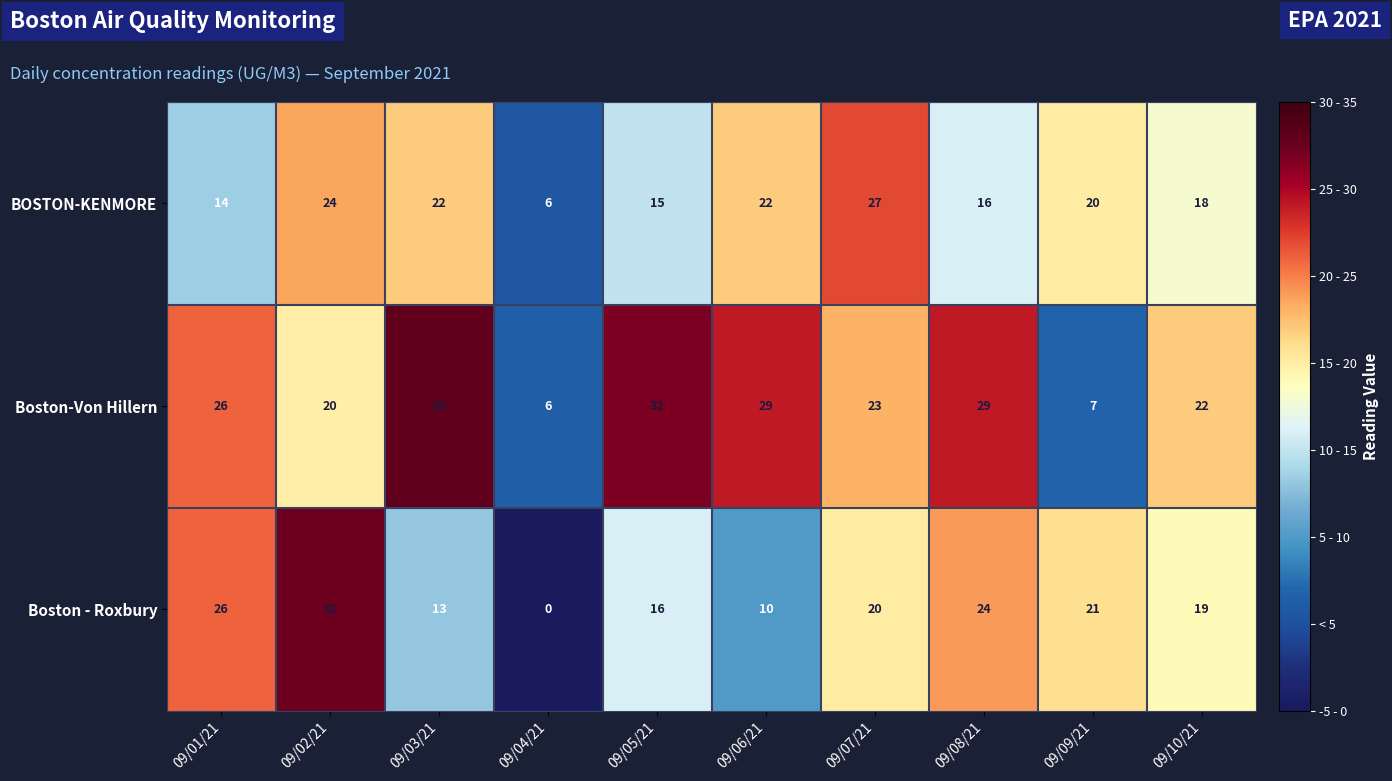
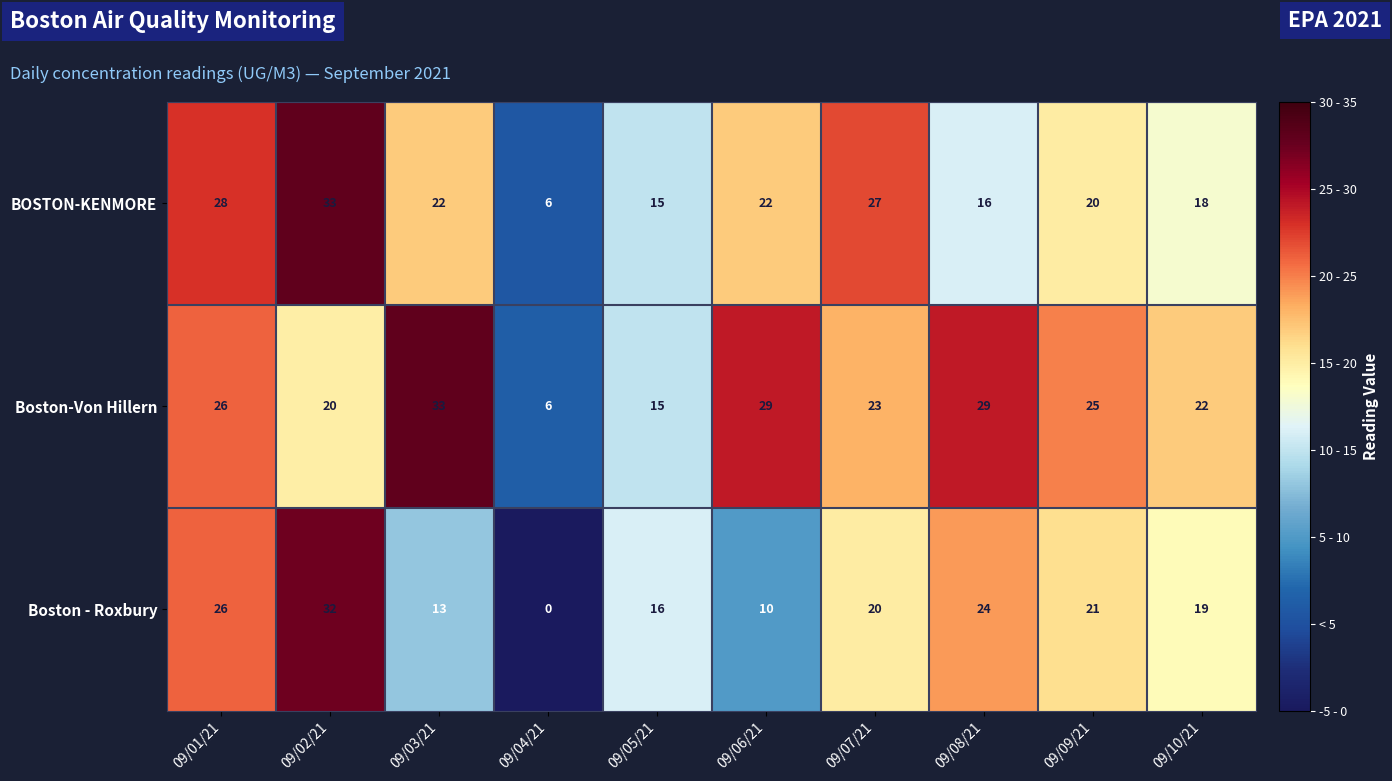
  {
    "BOSTON-KENMORE": {
-     "09/01/21": 14,
-     "09/02/21": 24,
+     "09/01/21": 28,
+     "09/02/21": 33,
      "09/03/21": 22,
      "09/04/21": 6,
      "09/05/21": 15,
      "09/06/21": 22,
      "09/07/21": 27,
      "09/08/21": 16,
      "09/09/21": 20,
      "09/10/21": 18
    },
    "Boston-Von Hillern": {
      "09/01/21": 26,
      "09/02/21": 20,
      "09/03/21": 33,
      "09/04/21": 6,
-     "09/05/21": 32,
+     "09/05/21": 15,
      "09/06/21": 29,
      "09/07/21": 23,
      "09/08/21": 29,
-     "09/09/21": 7,
+     "09/09/21": 25,
      "09/10/21": 22
    },
    "Boston - Roxbury": {
      "09/01/21": 26,
      "09/02/21": 32,
      "09/03/21": 13,
      "09/04/21": 0,
      "09/05/21": 16,
      "09/06/21": 10,
      "09/07/21": 20,
      "09/08/21": 24,
      "09/09/21": 21,
      "09/10/21": 19
    }
  }
